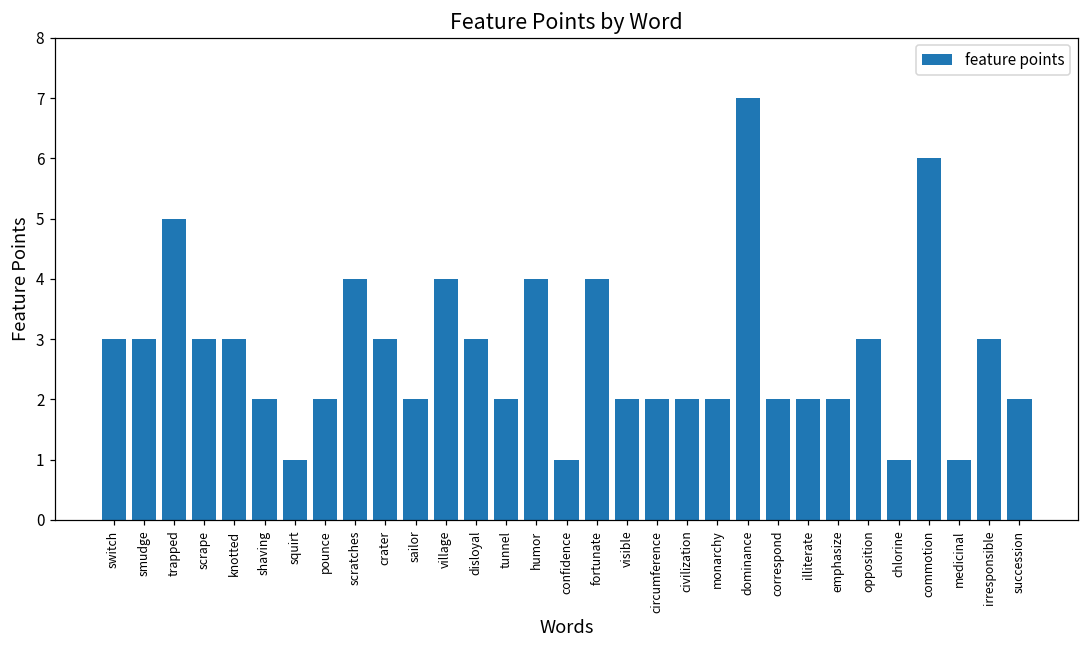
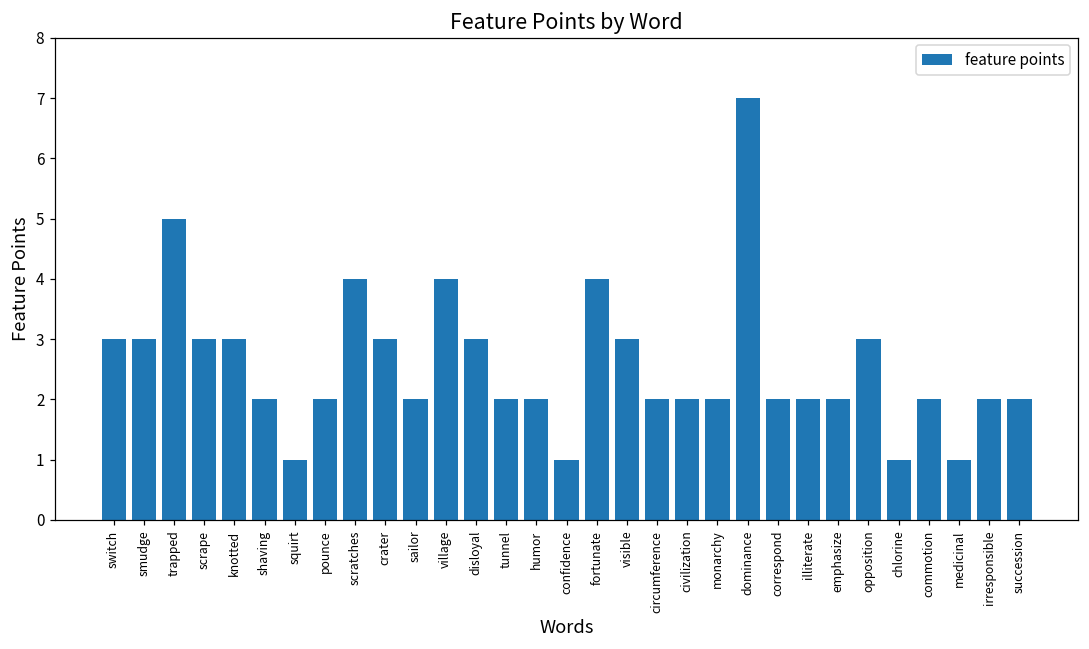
  {
    "switch": 3,
    "smudge": 3,
    "trapped": 5,
    "scrape": 3,
    "knotted": 3,
    "shaving": 2,
    "squirt": 1,
    "pounce": 2,
    "scratches": 4,
    "crater": 3,
    "sailor": 2,
    "village": 4,
    "disloyal": 3,
    "tunnel": 2,
-   "humor": 4,
+   "humor": 2,
    "confidence": 1,
    "fortunate": 4,
-   "visible": 2,
+   "visible": 3,
    "circumference": 2,
    "civilization": 2,
    "monarchy": 2,
    "dominance": 7,
    "correspond": 2,
    "illiterate": 2,
    "emphasize": 2,
    "opposition": 3,
    "chlorine": 1,
-   "commotion": 6,
+   "commotion": 2,
    "medicinal": 1,
-   "irresponsible": 3,
+   "irresponsible": 2,
    "succession": 2
  }
